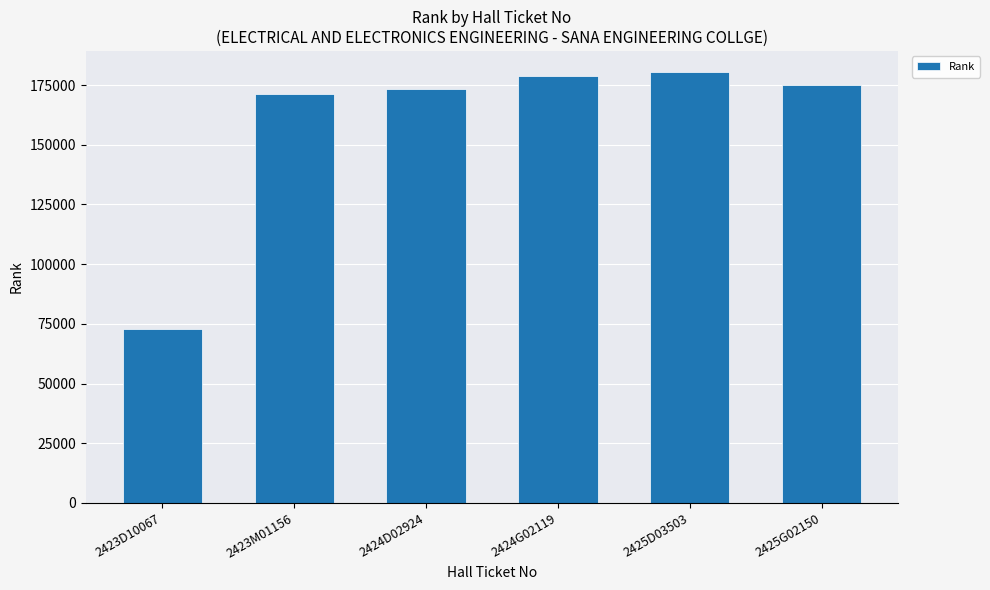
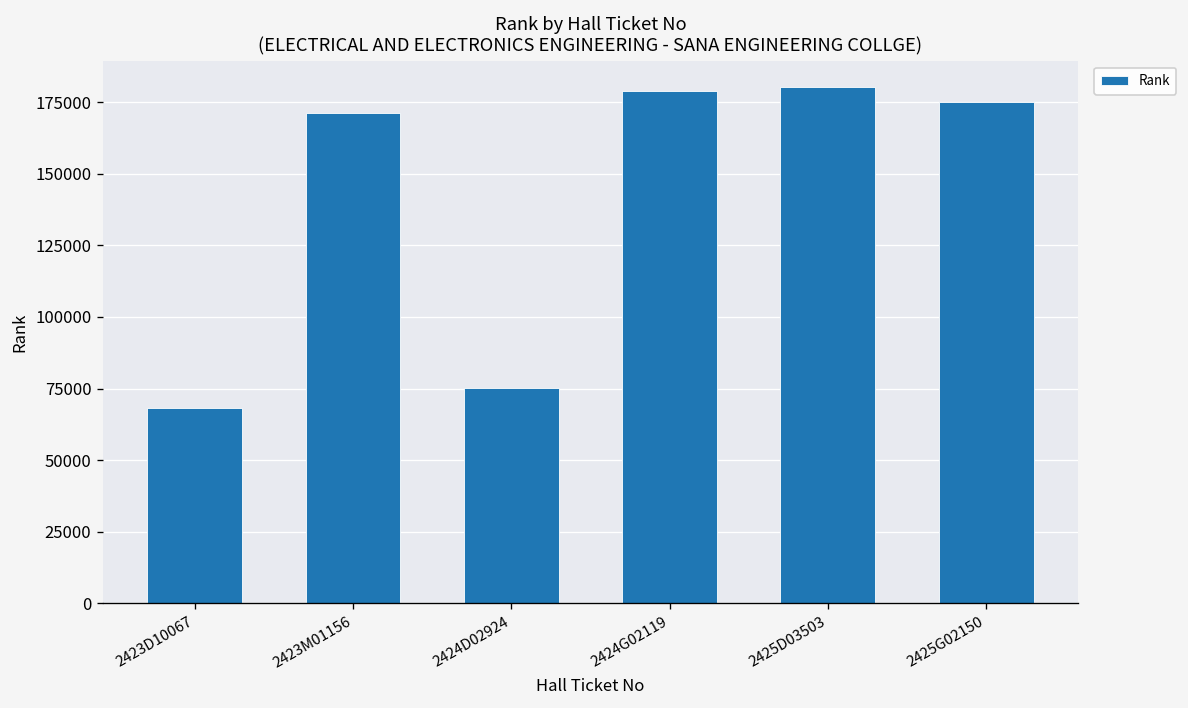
  {
-   "2423D10067": 73000,
+   "2423D10067": 68000,
    "2423M01156": 171000,
-   "2424D02924": 173000,
+   "2424D02924": 75000,
    "2424G02119": 179000,
    "2425D03503": 180000,
    "2425G02150": 175000
  }
